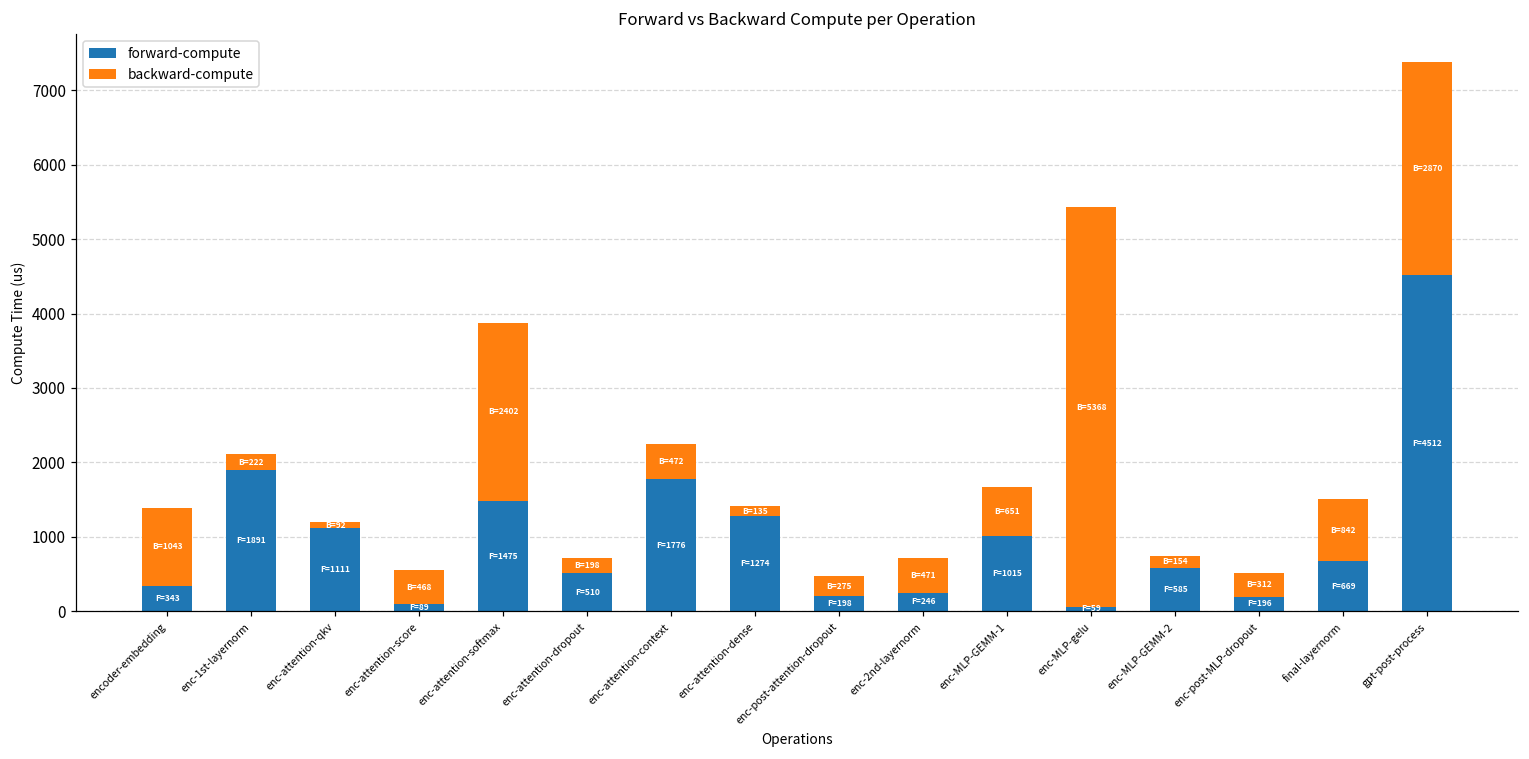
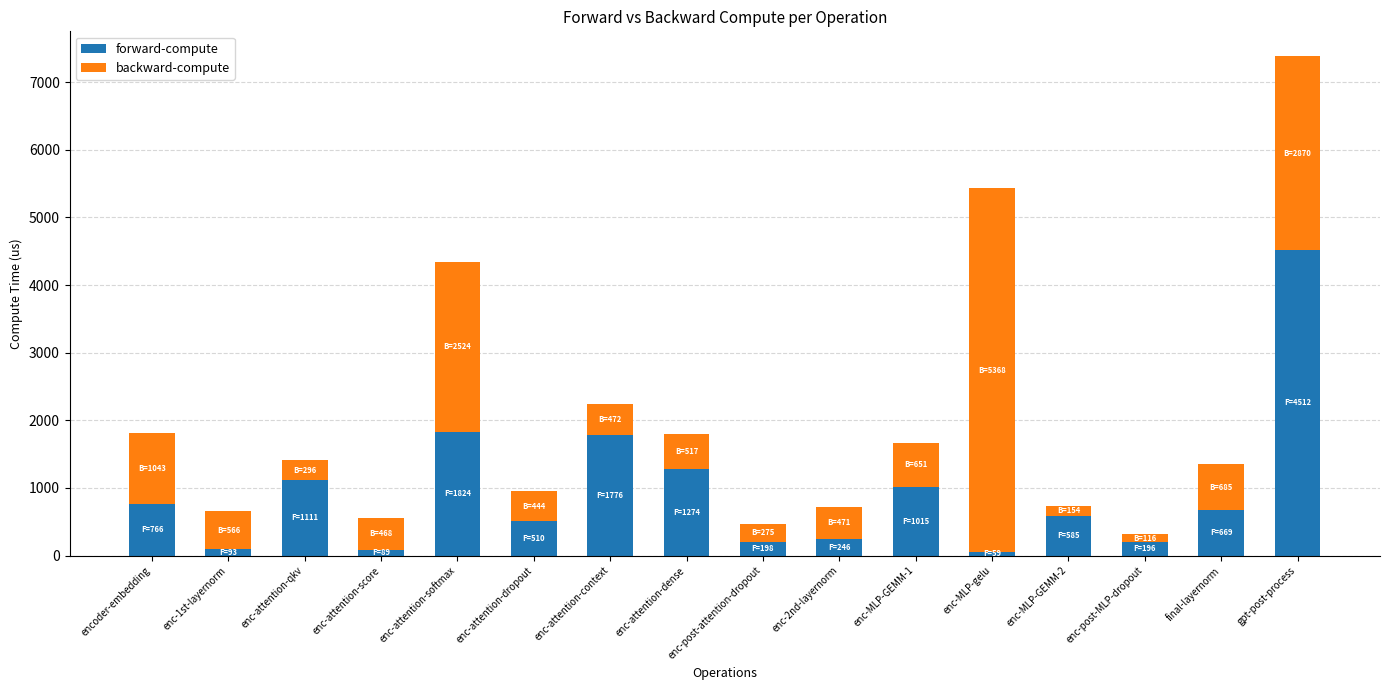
  {
    "forward-compute": {
-     "encoder-embedding": 343,
-     "enc-1st-layernorm": 1891,
+     "encoder-embedding": 766,
+     "enc-1st-layernorm": 93,
      "enc-attention-qkv": 1111,
      "enc-attention-score": 89,
-     "enc-attention-softmax": 1475,
+     "enc-attention-softmax": 1824,
      "enc-attention-dropout": 510,
      "enc-attention-context": 1776,
      "enc-attention-dense": 1274,
      "enc-post-attention-dropout": 198,
      "enc-2nd-layernorm": 246,
      "enc-MLP-GEMM-1": 1015,
      "enc-MLP-gelu": 59,
      "enc-MLP-GEMM-2": 585,
      "enc-post-MLP-dropout": 196,
      "final-layernorm": 669,
      "gpt-post-process": 4512
    },
    "backward-compute": {
      "encoder-embedding": 1043,
-     "enc-1st-layernorm": 222,
-     "enc-attention-qkv": 92,
+     "enc-1st-layernorm": 566,
+     "enc-attention-qkv": 296,
      "enc-attention-score": 468,
-     "enc-attention-softmax": 2402,
-     "enc-attention-dropout": 198,
+     "enc-attention-softmax": 2524,
+     "enc-attention-dropout": 444,
      "enc-attention-context": 472,
-     "enc-attention-dense": 135,
+     "enc-attention-dense": 517,
      "enc-post-attention-dropout": 275,
      "enc-2nd-layernorm": 471,
      "enc-MLP-GEMM-1": 651,
      "enc-MLP-gelu": 5368,
      "enc-MLP-GEMM-2": 154,
-     "enc-post-MLP-dropout": 312,
-     "final-layernorm": 842,
+     "enc-post-MLP-dropout": 116,
+     "final-layernorm": 685,
      "gpt-post-process": 2870
    }
  }
